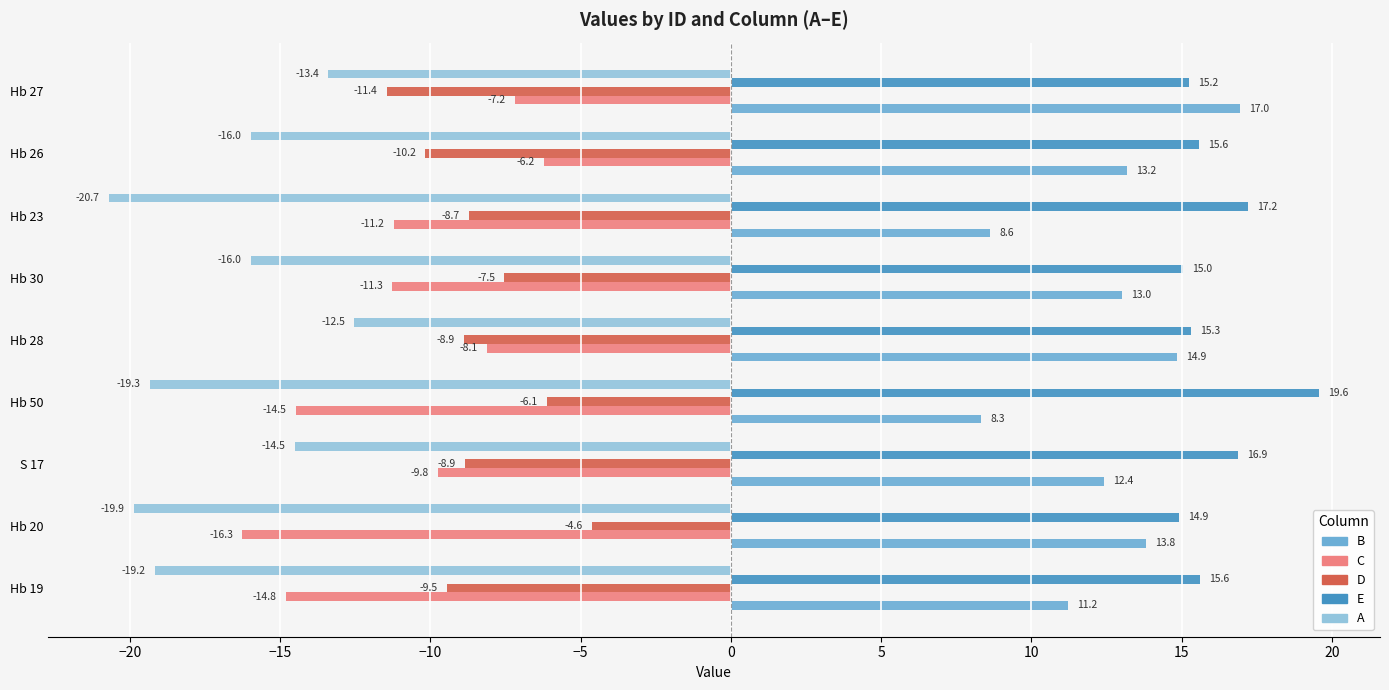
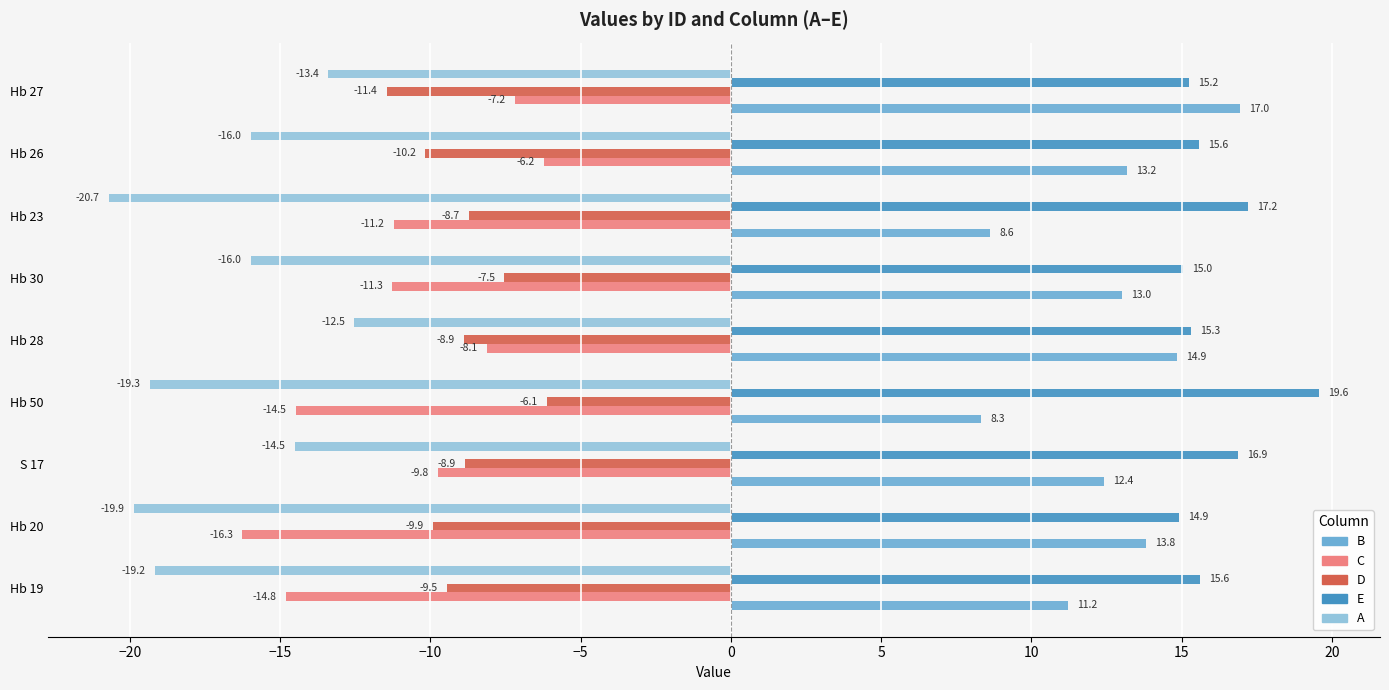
  {
    "C": {
      "Hb 27": -7.2,
      "Hb 26": -6.2,
      "Hb 23": -11.2,
      "Hb 30": -11.3,
      "Hb 28": -8.1,
      "Hb 50": -14.5,
      "S 17": -9.8,
      "Hb 20": -16.3,
      "Hb 19": -14.8
    },
    "D": {
      "Hb 27": -11.4,
      "Hb 26": -10.2,
      "Hb 23": -8.7,
      "Hb 30": -7.5,
      "Hb 28": -8.9,
      "Hb 50": -6.1,
      "S 17": -8.9,
-     "Hb 20": -4.6,
+     "Hb 20": -9.9,
      "Hb 19": -9.5
    }
  }
